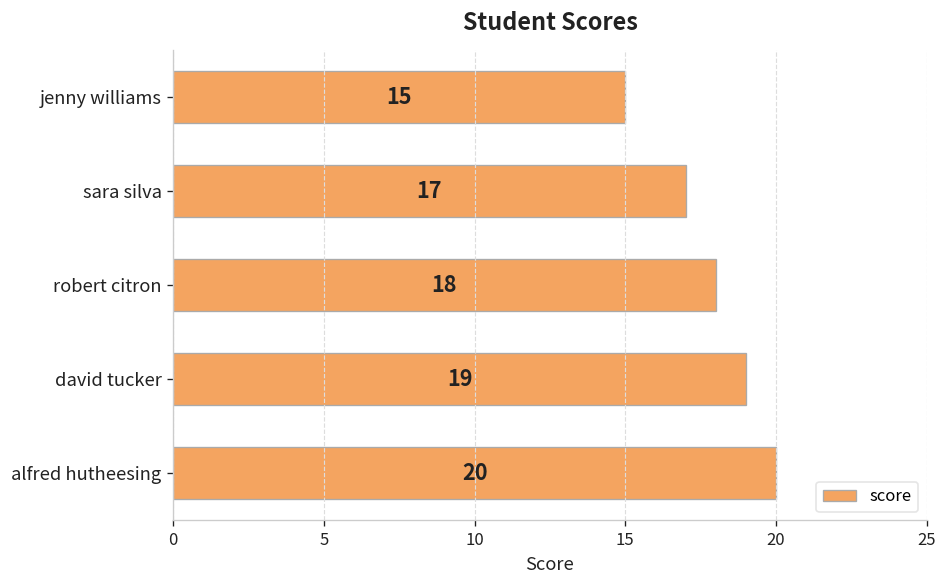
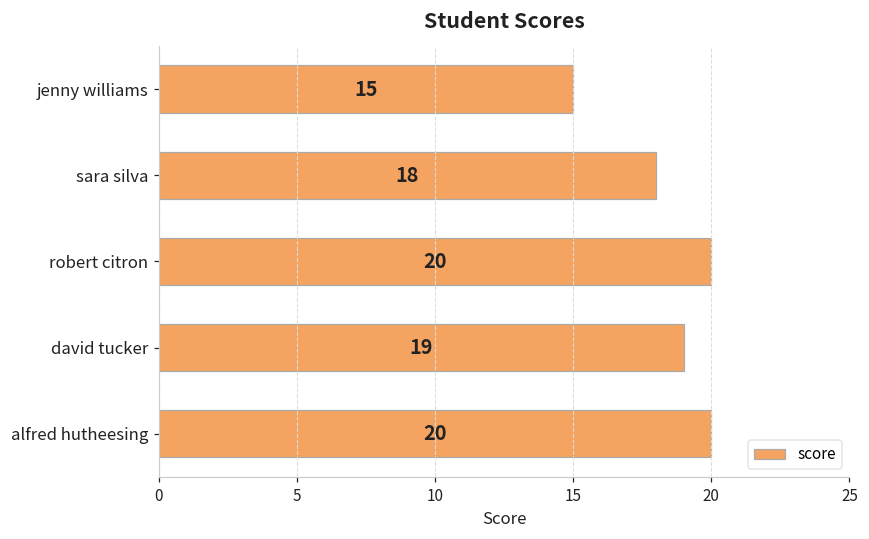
  {
    "jenny williams": 15,
-   "sara silva": 17,
-   "robert citron": 18,
+   "sara silva": 18,
+   "robert citron": 20,
    "david tucker": 19,
    "alfred hutheesing": 20
  }
